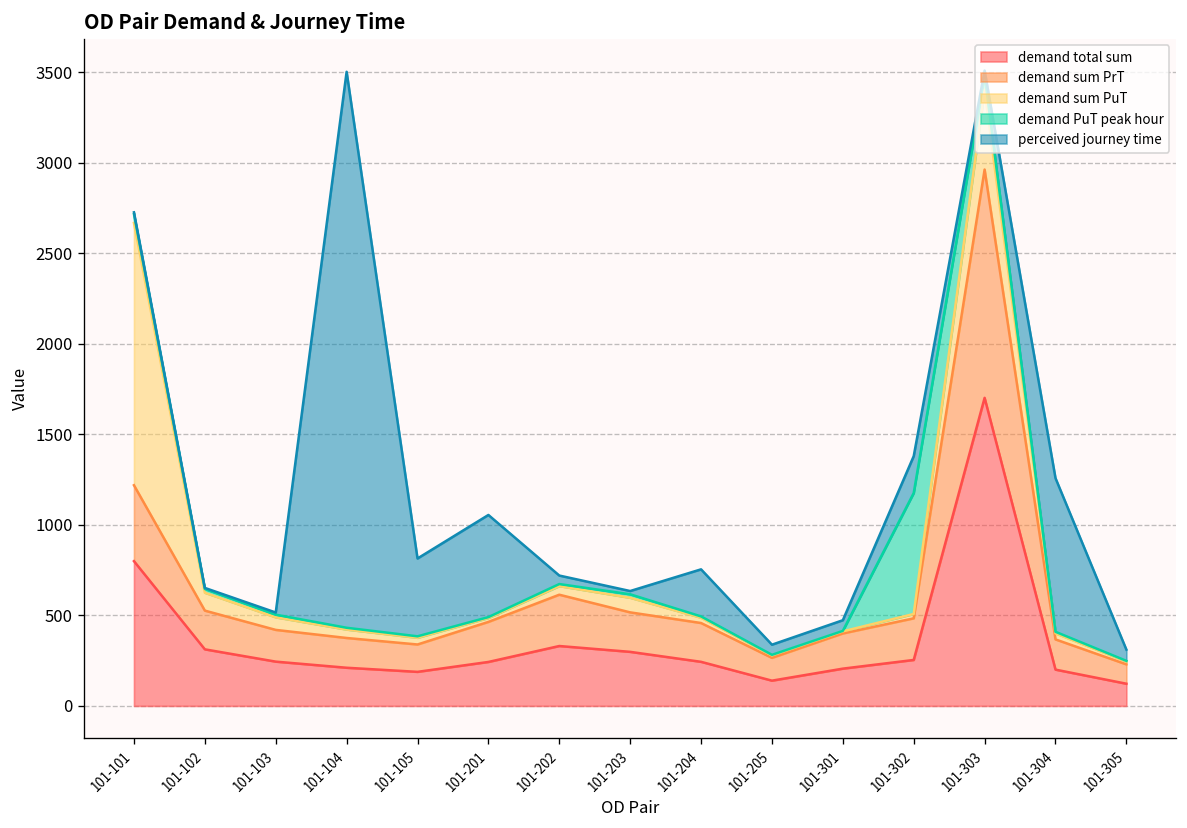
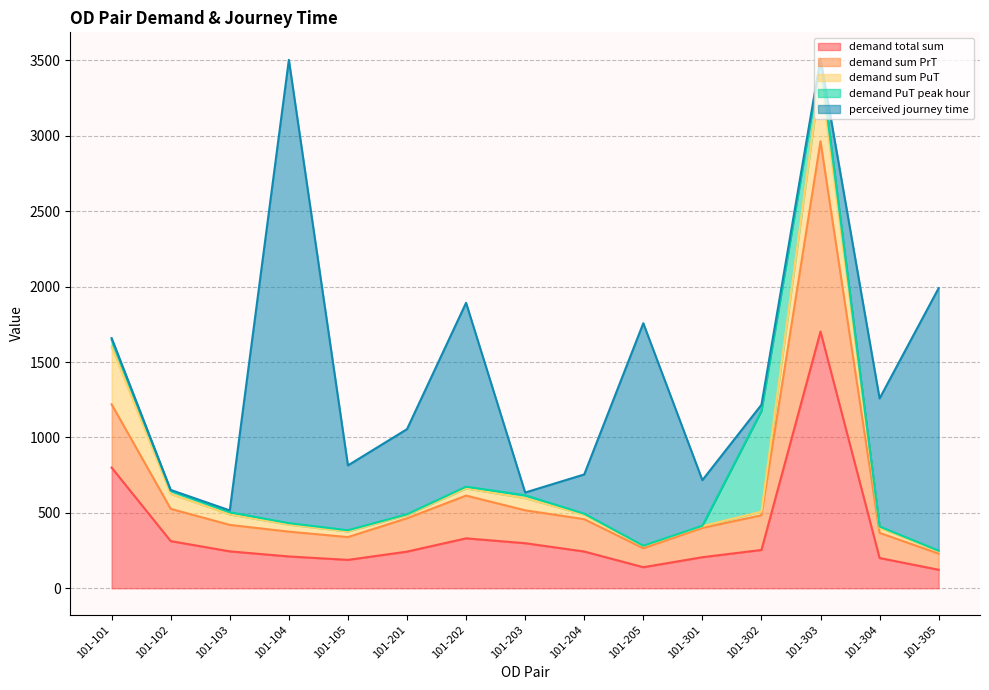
  {
    "demand sum PuT": {
-     "101-101": 1450,
+     "101-101": 380,
      "101-102": 100,
      "101-203": 80,
      "101-302": 20
    },
    "demand PuT peak hour": {
      "101-203": 20,
      "101-302": 670
    },
    "perceived journey time": {
      "101-104": 3070,
      "101-105": 430,
      "101-201": 560,
-     "101-202": 50,
+     "101-202": 1220,
      "101-203": 20,
      "101-204": 260,
-     "101-205": 60,
-     "101-301": 60,
-     "101-302": 200,
+     "101-205": 1480,
+     "101-301": 300,
+     "101-302": 40,
      "101-304": 850,
-     "101-305": 60
+     "101-305": 1740
    }
  }
